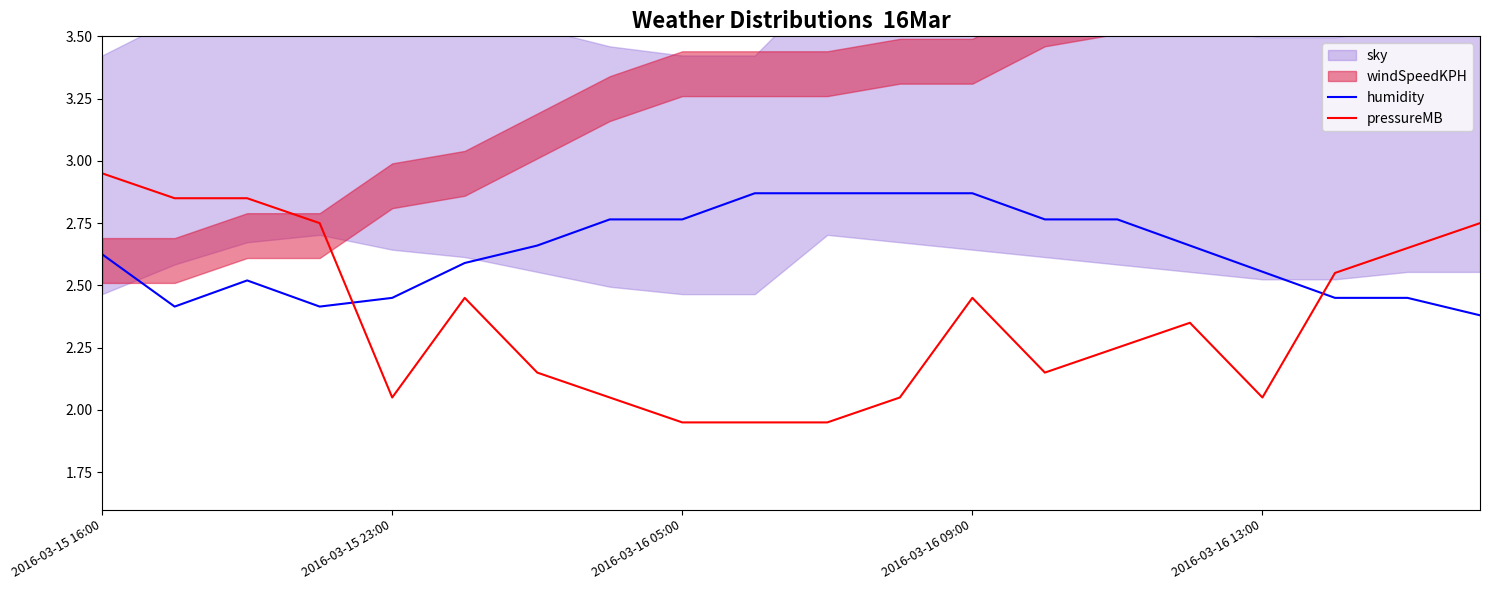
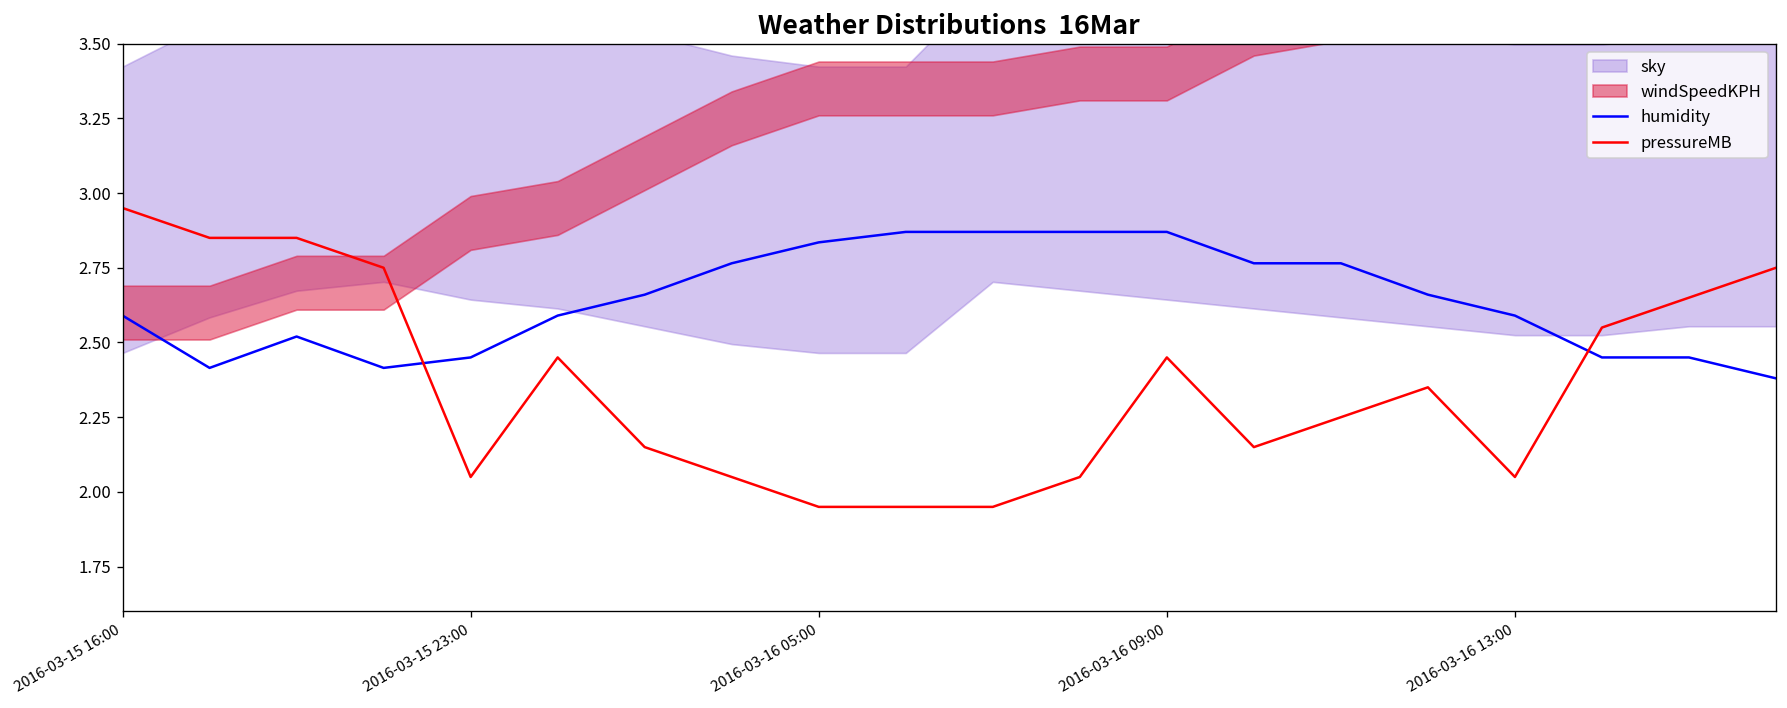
  {
    "humidity": {
-     "2016-03-15 16:00": 2.63,
+     "2016-03-15 16:00": 2.59,
      "2016-03-15 23:00": 2.45,
-     "2016-03-16 05:00": 2.77,
+     "2016-03-16 05:00": 2.84,
      "2016-03-16 09:00": 2.87,
-     "2016-03-16 13:00": 2.55
+     "2016-03-16 13:00": 2.59
    },
    "pressureMB": {
      "2016-03-15 16:00": 2.95,
      "2016-03-15 23:00": 2.05,
      "2016-03-16 05:00": 1.95,
      "2016-03-16 09:00": 2.45,
      "2016-03-16 13:00": 2.05
    }
  }
